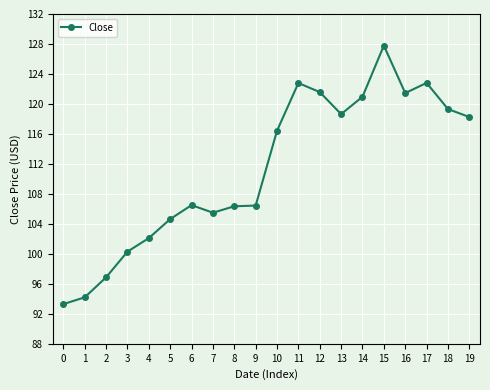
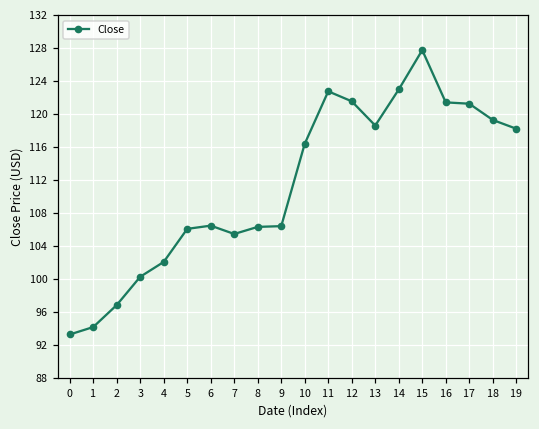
  {
    "0": 93,
    "1": 94,
    "2": 97,
    "3": 100,
    "4": 102,
-   "5": 105,
+   "5": 106,
    "6": 107,
    "7": 105,
    "8": 106,
    "9": 106,
    "10": 116,
    "11": 123,
    "12": 122,
    "13": 119,
-   "14": 121,
+   "14": 123,
    "15": 128,
    "16": 121,
-   "17": 123,
+   "17": 121,
    "18": 119,
    "19": 118
  }
